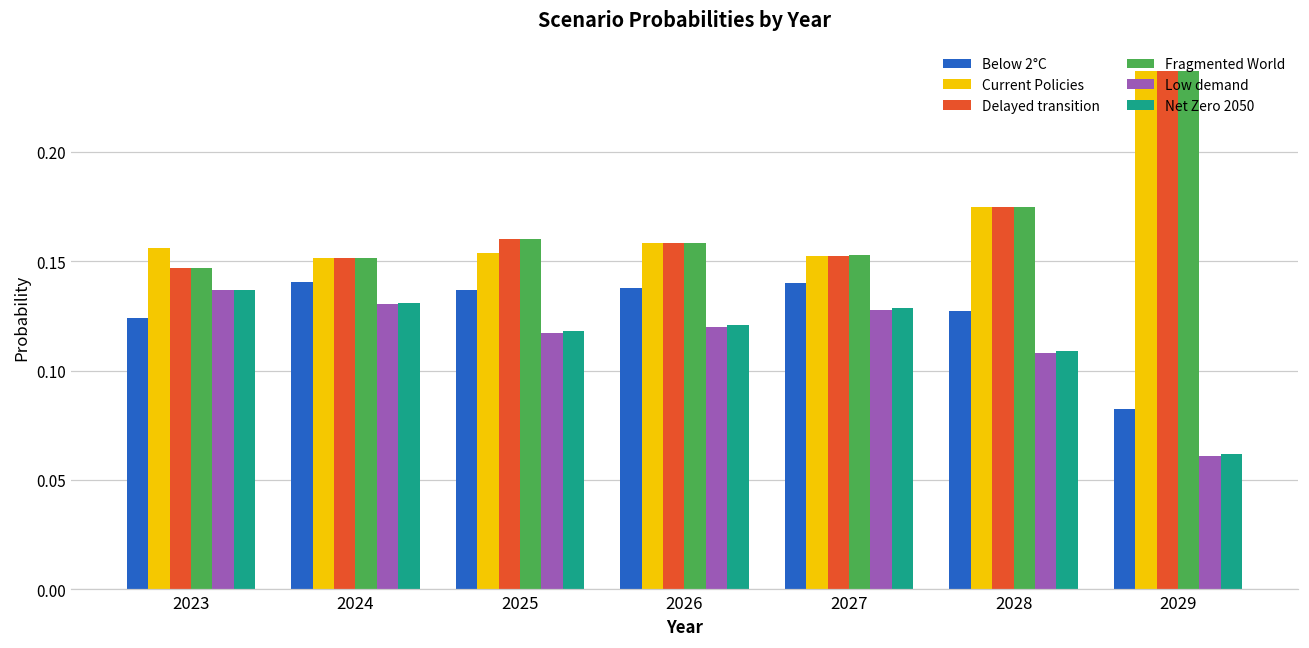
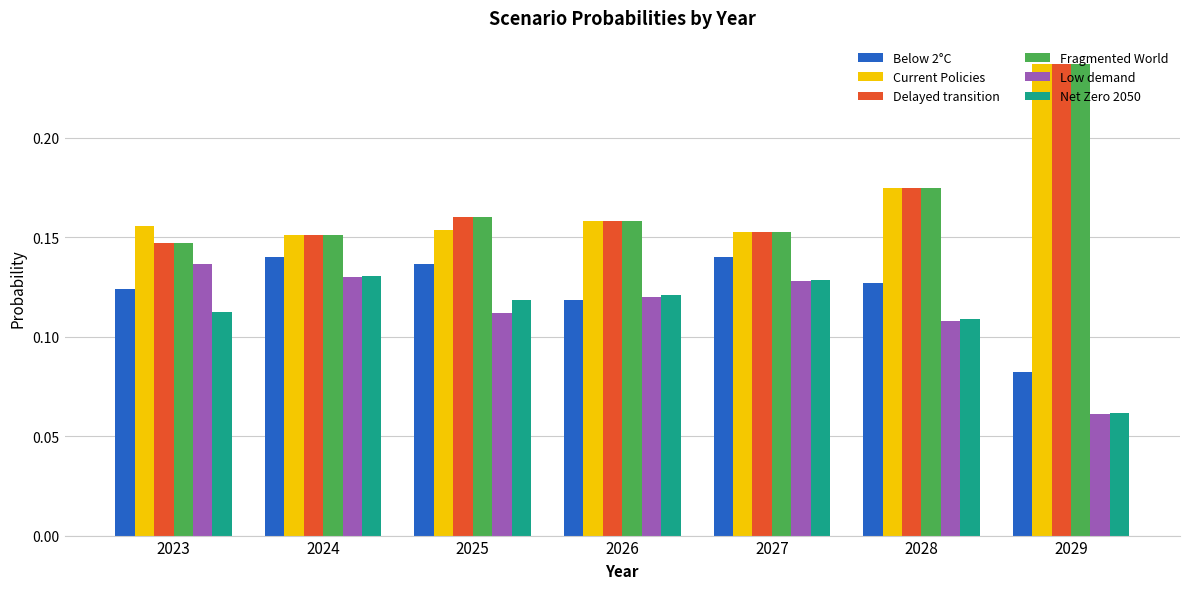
  {
    "Below 2°C": {
      "2023": 0.124,
      "2024": 0.140,
      "2025": 0.137,
-     "2026": 0.138,
+     "2026": 0.118,
      "2027": 0.140,
      "2028": 0.127,
      "2029": 0.082
    },
    "Current Policies": {
      "2023": 0.156,
      "2024": 0.151,
      "2025": 0.154,
      "2026": 0.158,
      "2027": 0.153,
      "2028": 0.175,
      "2029": 0.237
    },
    "Delayed transition": {
      "2023": 0.147,
      "2024": 0.151,
      "2025": 0.160,
      "2026": 0.158,
      "2027": 0.153,
      "2028": 0.175,
      "2029": 0.237
    },
    "Fragmented World": {
      "2023": 0.147,
      "2024": 0.151,
      "2025": 0.160,
      "2026": 0.158,
      "2027": 0.153,
      "2028": 0.175,
      "2029": 0.237
    },
    "Low demand": {
      "2023": 0.137,
      "2024": 0.130,
-     "2025": 0.117,
+     "2025": 0.112,
      "2026": 0.120,
      "2027": 0.128,
      "2028": 0.108,
      "2029": 0.061
    },
    "Net Zero 2050": {
-     "2023": 0.137,
+     "2023": 0.112,
      "2024": 0.131,
      "2025": 0.118,
      "2026": 0.121,
      "2027": 0.129,
      "2028": 0.109,
      "2029": 0.062
    }
  }
